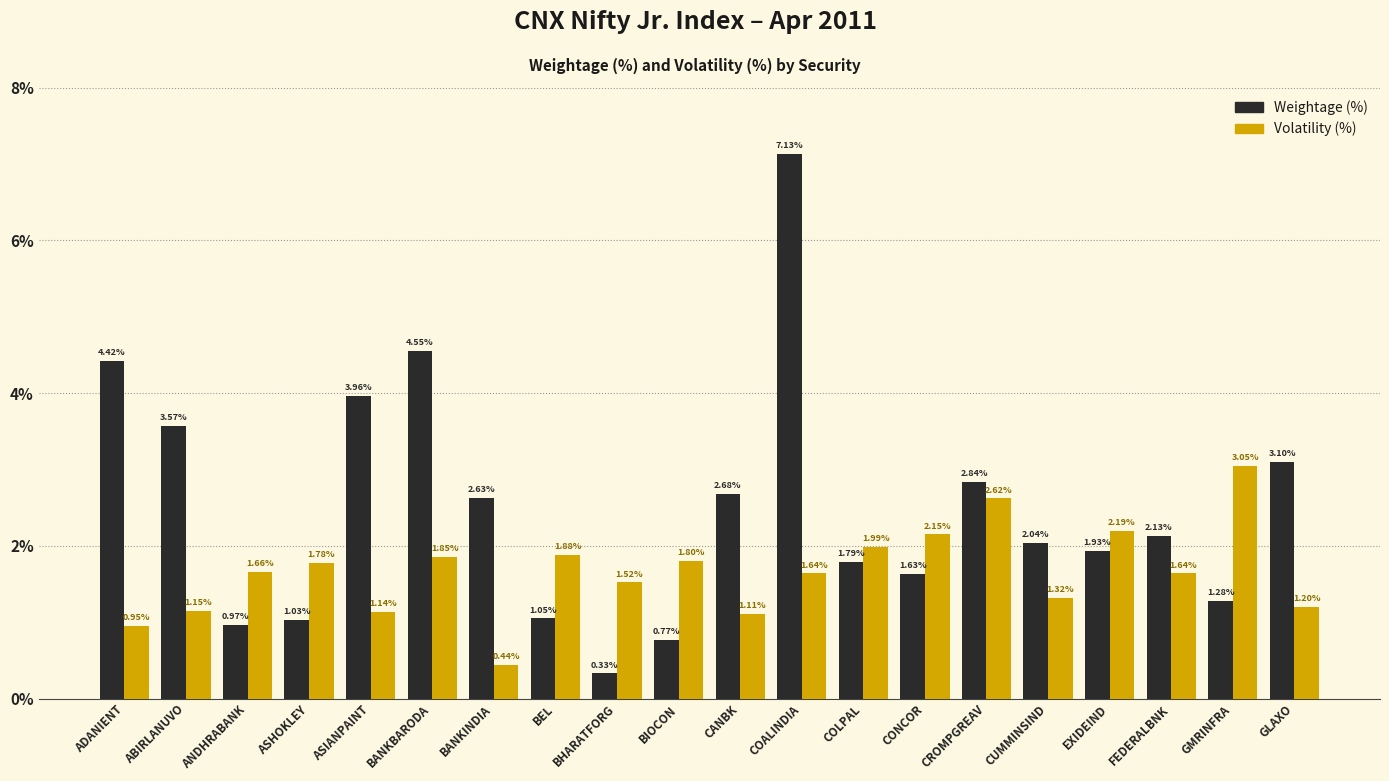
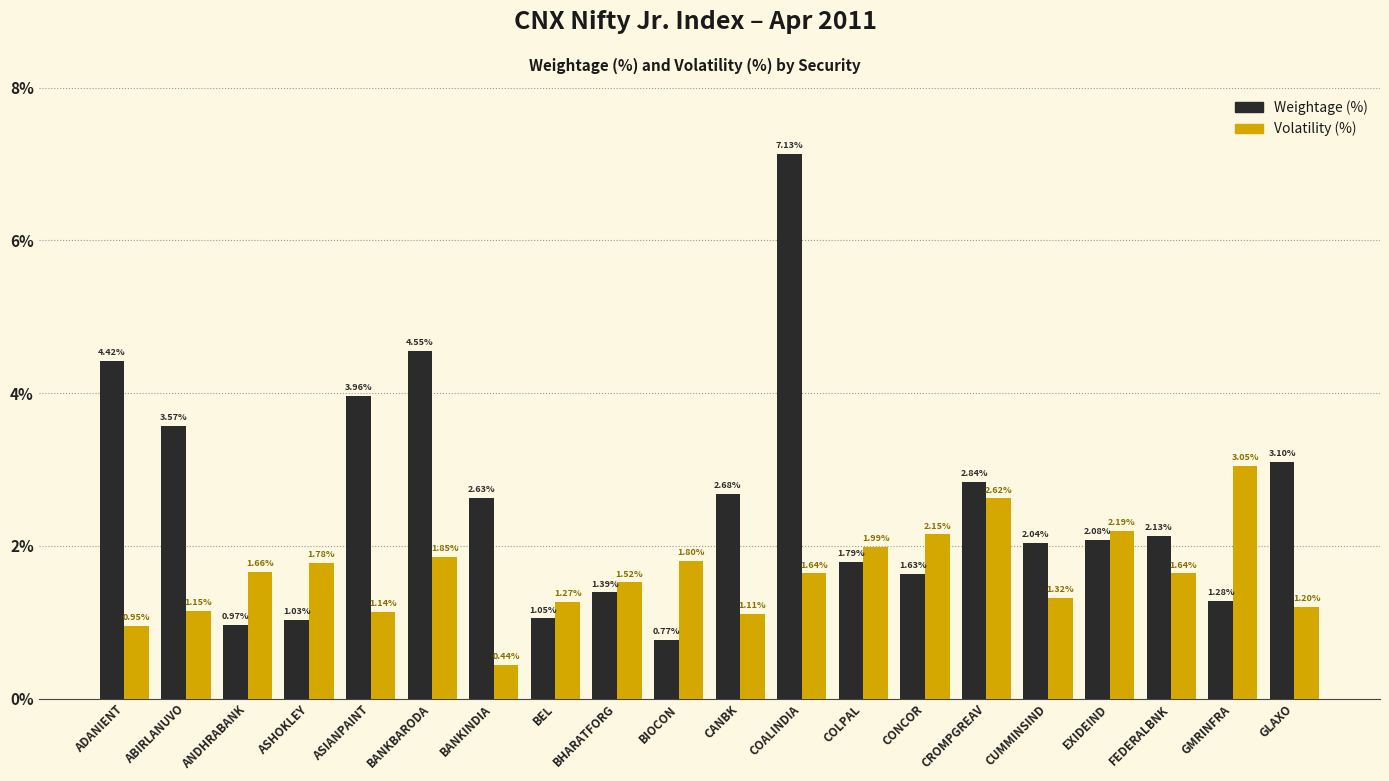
  {
    "Weightage (%)": {
      "ADANIENT": "4.42%",
      "ABIRLANUVO": "3.57%",
      "ANDHRABANK": "0.97%",
      "ASHOKLEY": "1.03%",
      "ASIANPAINT": "3.96%",
      "BANKBARODA": "4.55%",
      "BANKINDIA": "2.63%",
      "BEL": "1.05%",
-     "BHARATFORG": "0.33%",
+     "BHARATFORG": "1.39%",
      "BIOCON": "0.77%",
      "CANBK": "2.68%",
      "COALINDIA": "7.13%",
      "COLPAL": "1.79%",
      "CONCOR": "1.63%",
      "CROMPGREAV": "2.84%",
      "CUMMINSIND": "2.04%",
-     "EXIDEIND": "1.93%",
+     "EXIDEIND": "2.08%",
      "FEDERALBNK": "2.13%",
      "GMRINFRA": "1.28%",
      "GLAXO": "3.10%"
    },
    "Volatility (%)": {
      "ADANIENT": "0.95%",
      "ABIRLANUVO": "1.15%",
      "ANDHRABANK": "1.66%",
      "ASHOKLEY": "1.78%",
      "ASIANPAINT": "1.14%",
      "BANKBARODA": "1.85%",
      "BANKINDIA": "0.44%",
-     "BEL": "1.88%",
+     "BEL": "1.27%",
      "BHARATFORG": "1.52%",
      "BIOCON": "1.80%",
      "CANBK": "1.11%",
      "COALINDIA": "1.64%",
      "COLPAL": "1.99%",
      "CONCOR": "2.15%",
      "CROMPGREAV": "2.62%",
      "CUMMINSIND": "1.32%",
      "EXIDEIND": "2.19%",
      "FEDERALBNK": "1.64%",
      "GMRINFRA": "3.05%",
      "GLAXO": "1.20%"
    }
  }
